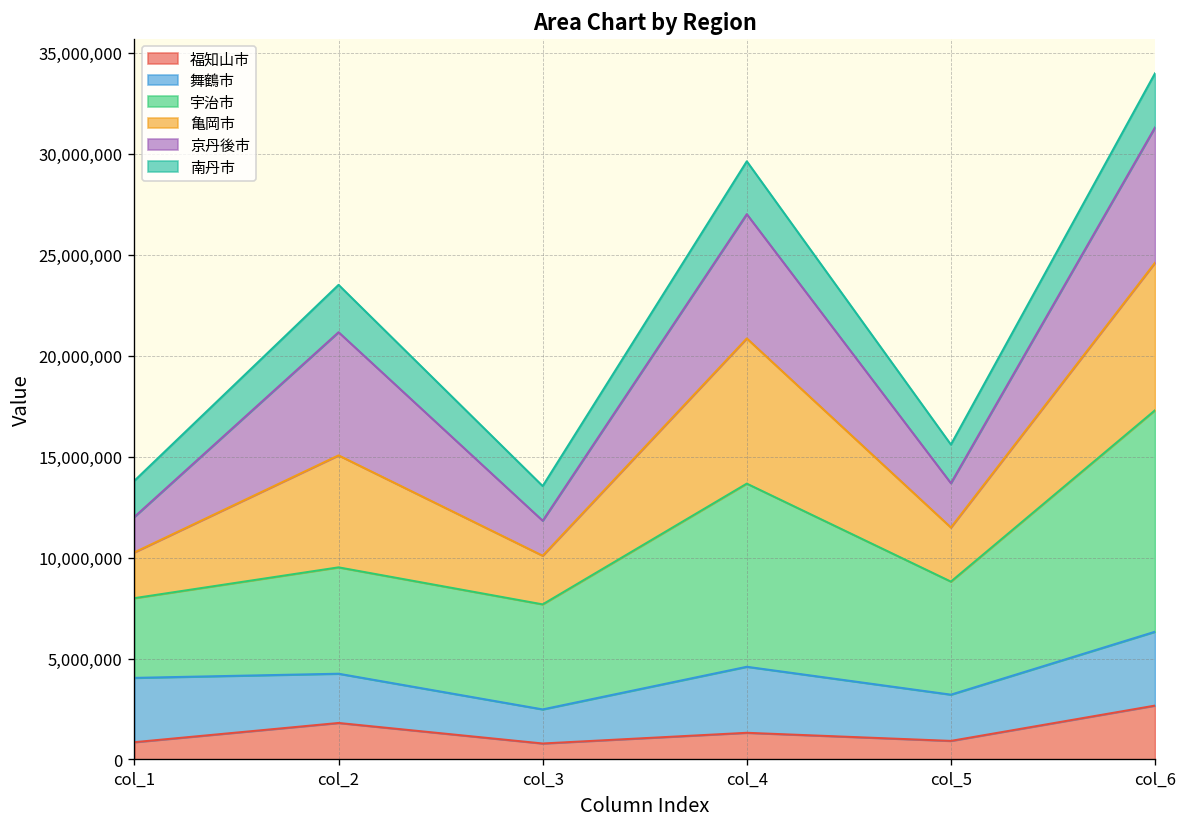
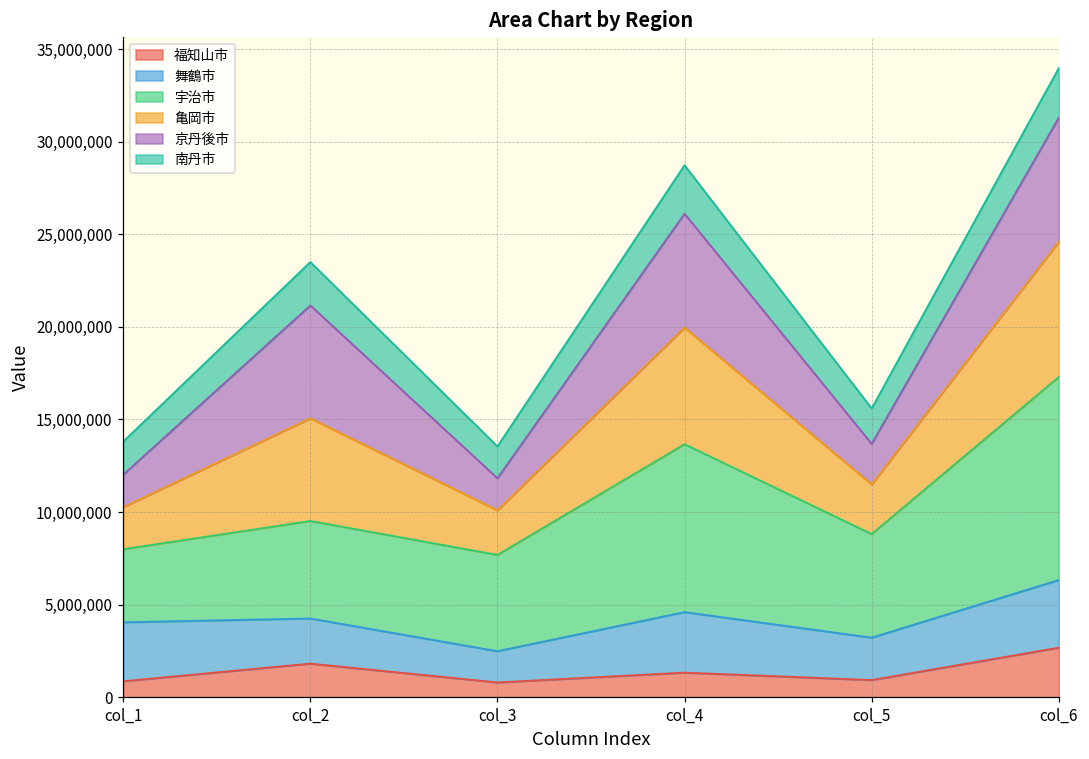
  {
    "福知山市": {
      "col_1": "900,000",
      "col_2": "1,800,000",
      "col_3": "800,000",
      "col_4": "1,300,000",
      "col_5": "900,000",
      "col_6": "2,700,000"
    },
    "舞鶴市": {
      "col_1": "3,200,000",
      "col_2": "2,400,000",
      "col_3": "1,700,000",
      "col_4": "3,300,000",
      "col_5": "2,300,000",
      "col_6": "3,700,000"
    },
    "亀岡市": {
      "col_1": "2,300,000",
      "col_2": "5,500,000",
      "col_3": "2,400,000",
-     "col_4": "7,200,000",
+     "col_4": "6,300,000",
      "col_5": "2,700,000",
      "col_6": "7,300,000"
    },
    "京丹後市": {
      "col_1": "1,800,000",
      "col_2": "6,100,000",
      "col_3": "1,700,000",
      "col_4": "6,200,000",
      "col_5": "2,200,000",
      "col_6": "6,700,000"
    }
  }
